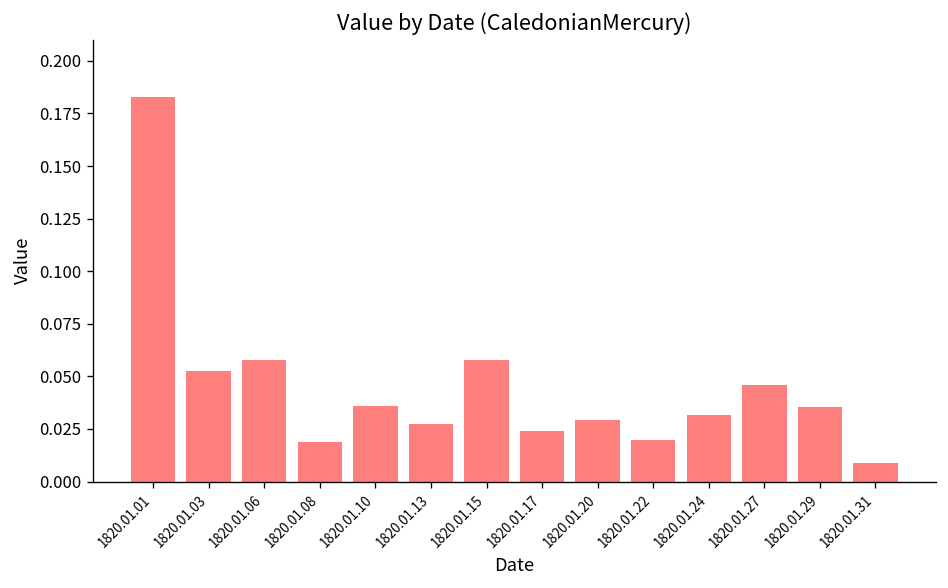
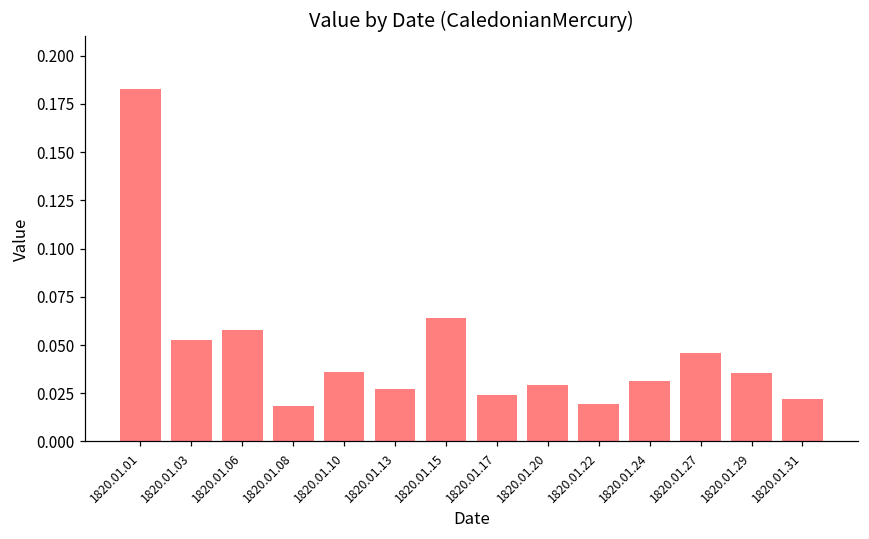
  {
    "1820.01.01": 0.183,
    "1820.01.03": 0.053,
    "1820.01.06": 0.058,
    "1820.01.08": 0.019,
    "1820.01.10": 0.036,
    "1820.01.13": 0.027,
-   "1820.01.15": 0.058,
+   "1820.01.15": 0.064,
    "1820.01.17": 0.024,
    "1820.01.20": 0.029,
    "1820.01.22": 0.020,
    "1820.01.24": 0.031,
    "1820.01.27": 0.046,
    "1820.01.29": 0.035,
-   "1820.01.31": 0.009
+   "1820.01.31": 0.022
  }
